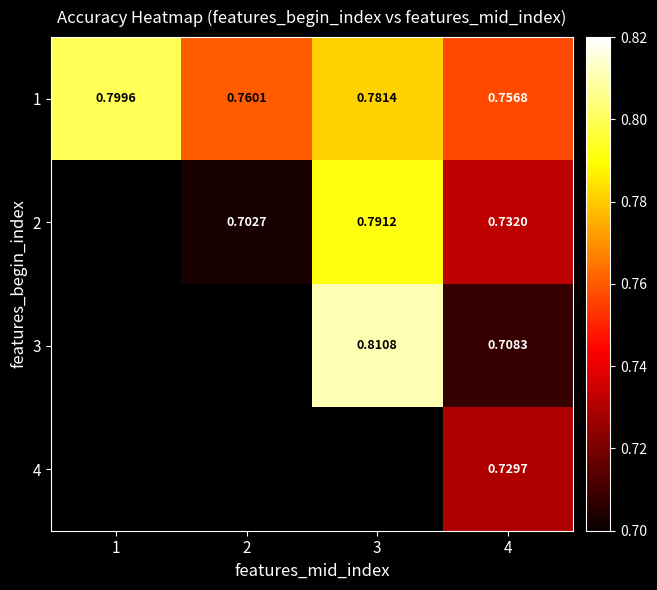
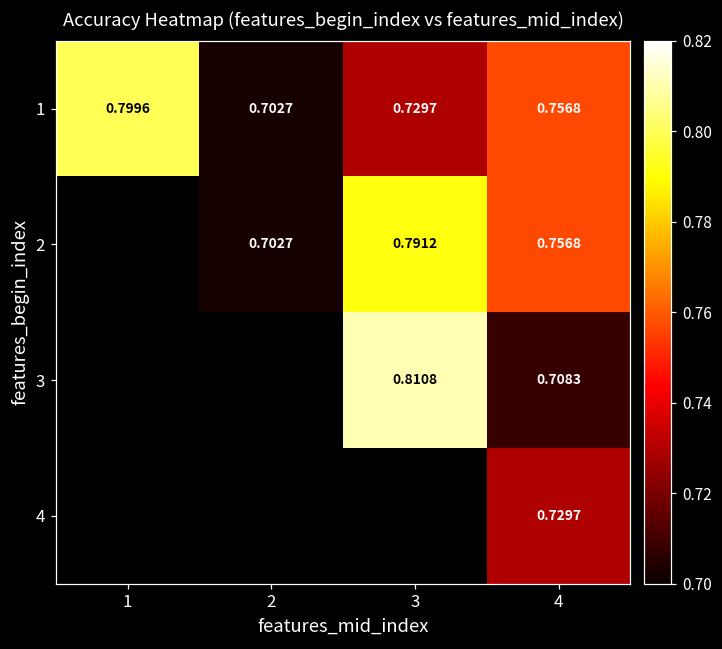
  {
    "1": {
      "1": 0.7996,
-     "2": 0.7601,
-     "3": 0.7814,
+     "2": 0.7027,
+     "3": 0.7297,
      "4": 0.7568
    },
    "2": {
      "2": 0.7027,
      "3": 0.7912,
-     "4": 0.7320
+     "4": 0.7568
    },
    "3": {
      "3": 0.8108,
      "4": 0.7083
    },
    "4": {
      "4": 0.7297
    }
  }
